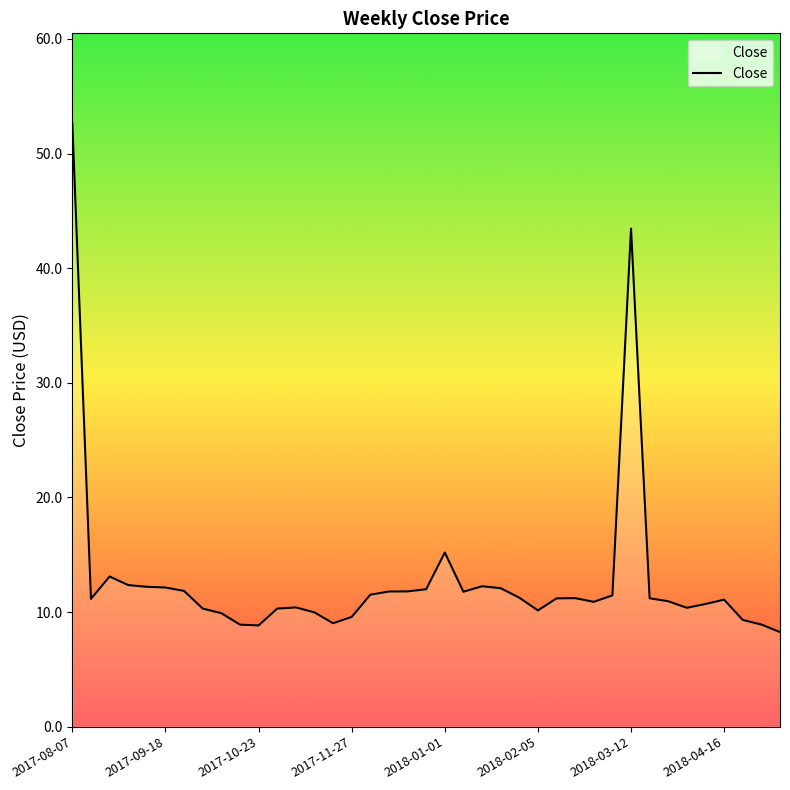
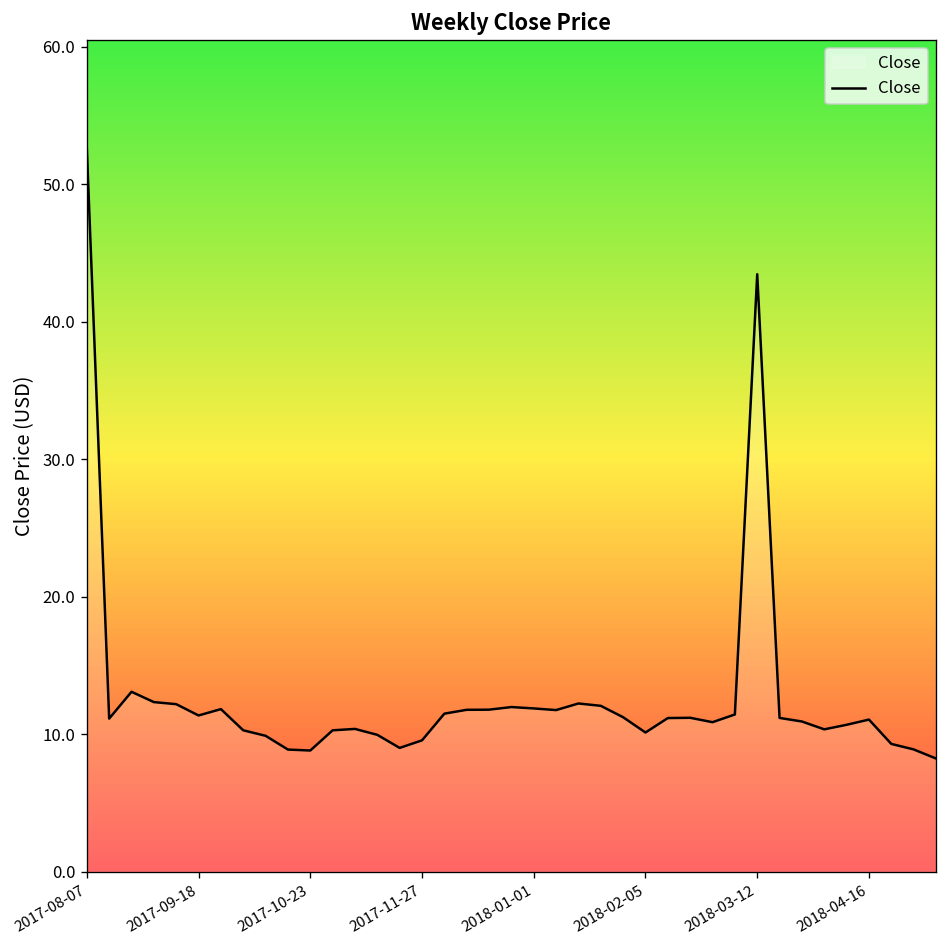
  {
    "2017-08-07": 52.6,
-   "2017-09-18": 12.1,
+   "2017-09-18": 11.4,
    "2017-10-23": 8.8,
    "2017-11-27": 9.6,
-   "2018-01-01": 15.2,
+   "2018-01-01": 11.9,
    "2018-02-05": 10.1,
    "2018-03-12": 43.5,
    "2018-04-16": 11.1
  }
